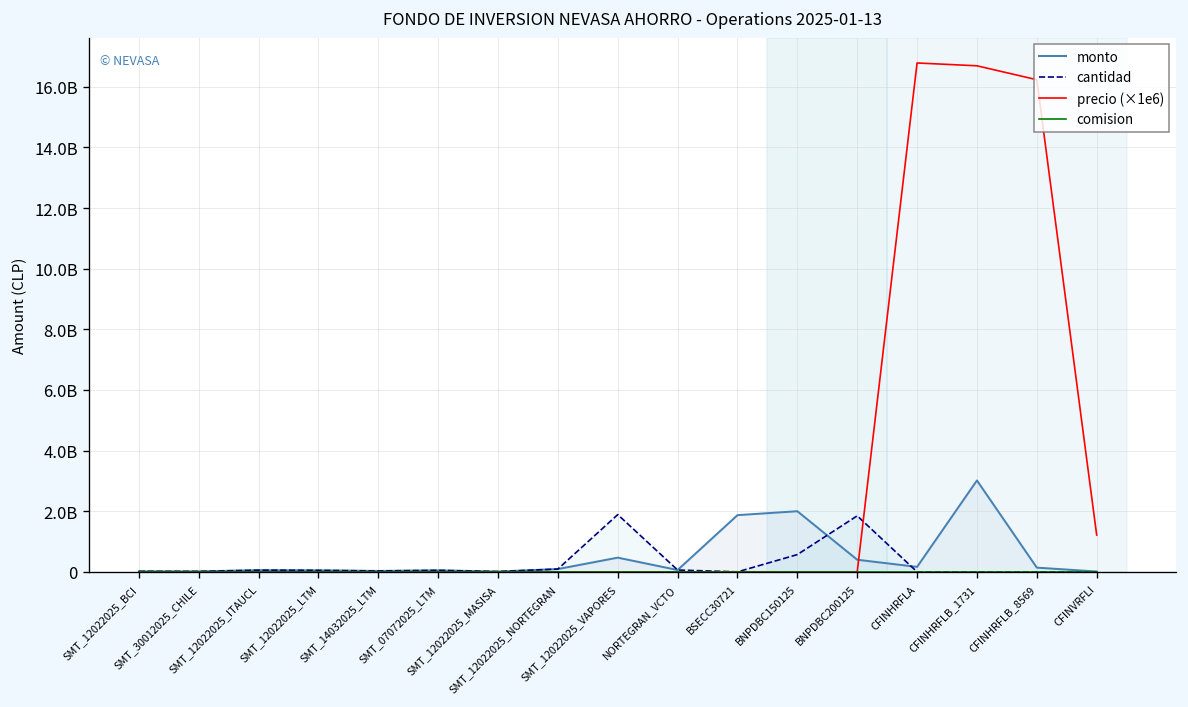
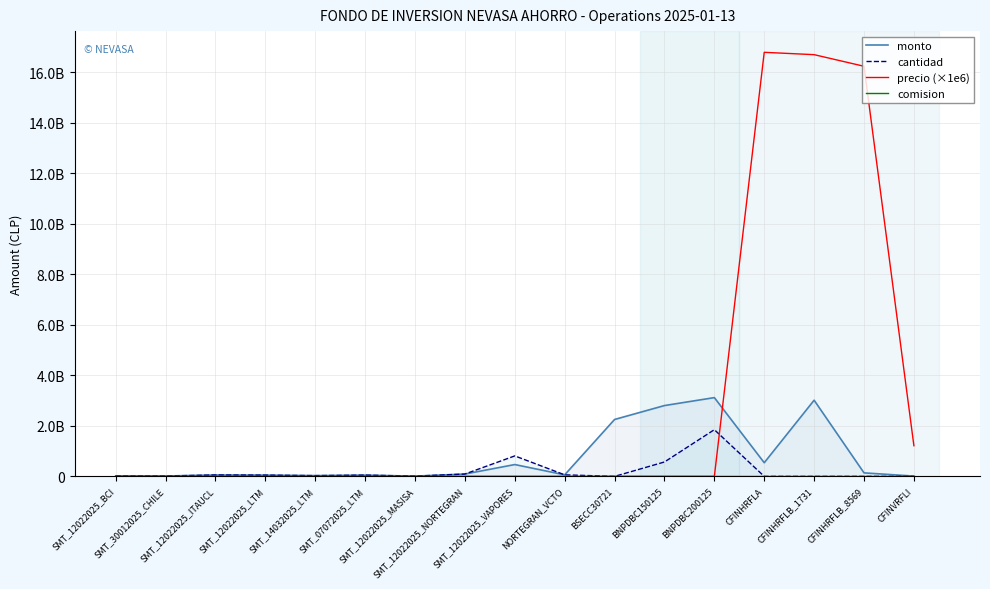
  {
    "monto": {
      "SMT_12022025_VAPORES": 500000000,
-     "BSECC30721": 1900000000,
-     "BNPDBC150125": 2000000000,
-     "BNPDBC200125": 400000000,
-     "CFINHRFLA": 200000000,
+     "BSECC30721": 2300000000,
+     "BNPDBC150125": 2800000000,
+     "BNPDBC200125": 3100000000,
+     "CFINHRFLA": 500000000,
      "CFINHRFLB_1731": 3000000000,
      "CFINHRFLB_8569": 100000000
    },
    "cantidad": {
-     "SMT_12022025_VAPORES": 1900000000,
+     "SMT_12022025_VAPORES": 800000000,
      "BNPDBC150125": 600000000,
      "BNPDBC200125": 1800000000
    },
    "precio (×1e6)": {
      "CFINHRFLA": 16800000000,
      "CFINHRFLB_1731": 16700000000,
      "CFINVRFLI": 1200000000
    }
  }
